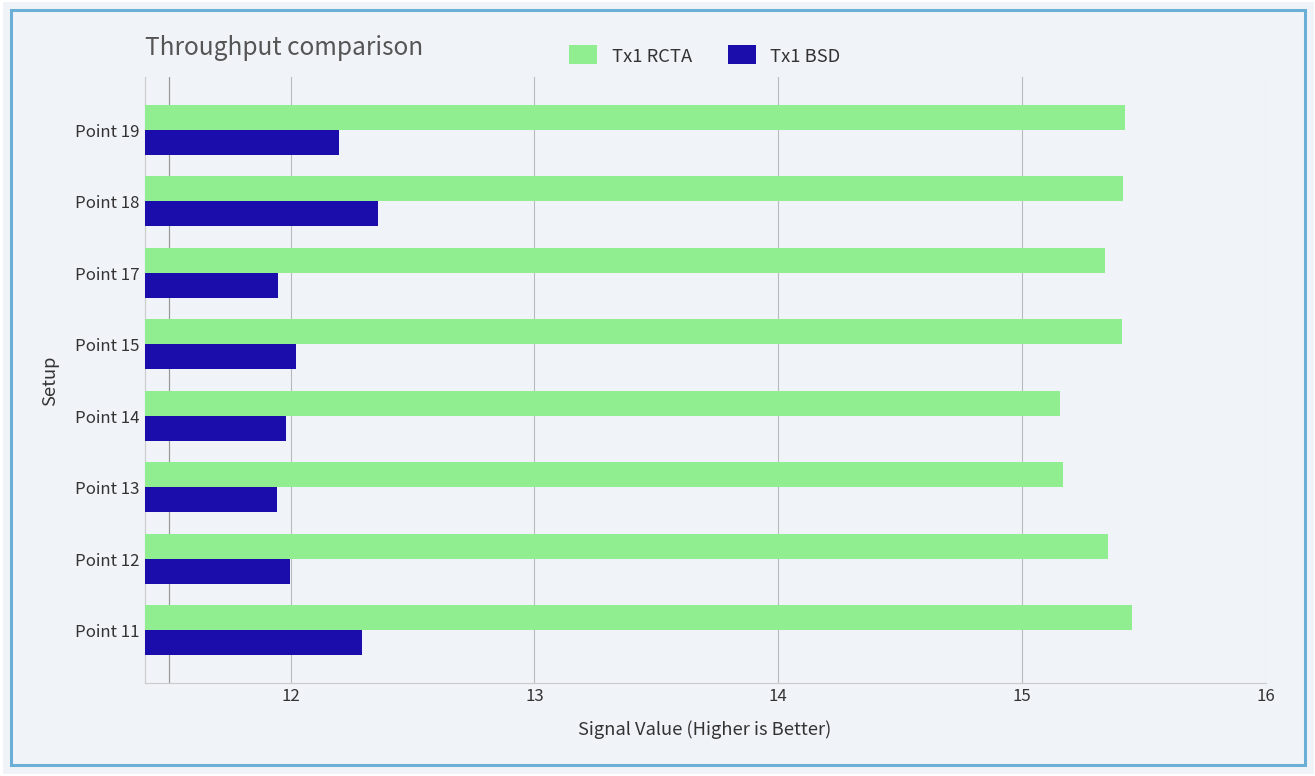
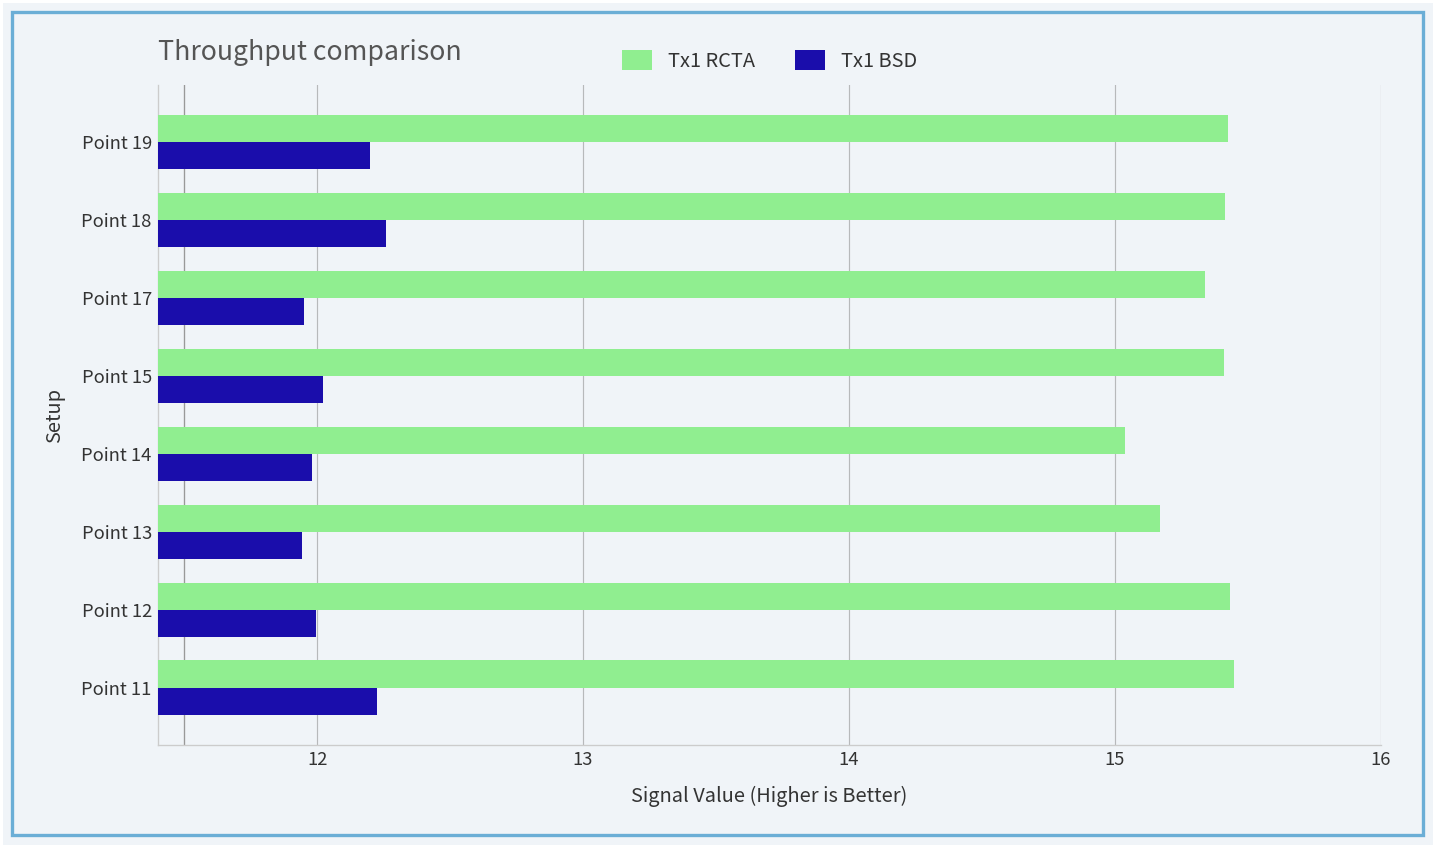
  {
    "Tx1 RCTA": {
      "Point 19": 15.42,
      "Point 18": 15.41,
      "Point 17": 15.34,
      "Point 15": 15.41,
-     "Point 14": 15.16,
+     "Point 14": 15.04,
      "Point 13": 15.17,
-     "Point 12": 15.36,
+     "Point 12": 15.43,
      "Point 11": 15.45
    },
    "Tx1 BSD": {
      "Point 19": 12.20,
-     "Point 18": 12.36,
+     "Point 18": 12.26,
      "Point 17": 11.95,
      "Point 15": 12.02,
      "Point 14": 11.98,
      "Point 13": 11.94,
      "Point 12": 12.00,
-     "Point 11": 12.29
+     "Point 11": 12.22
    }
  }
